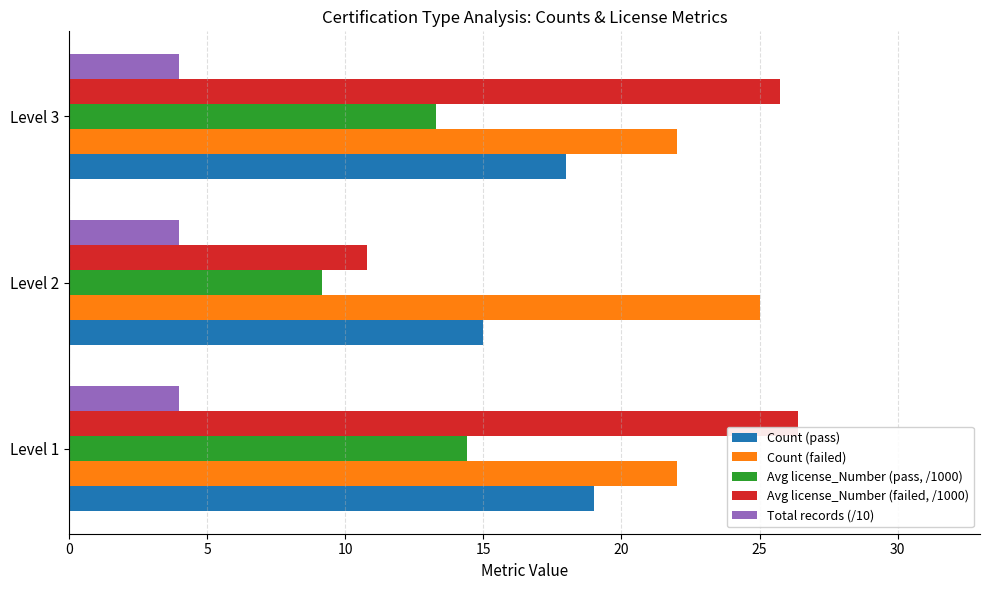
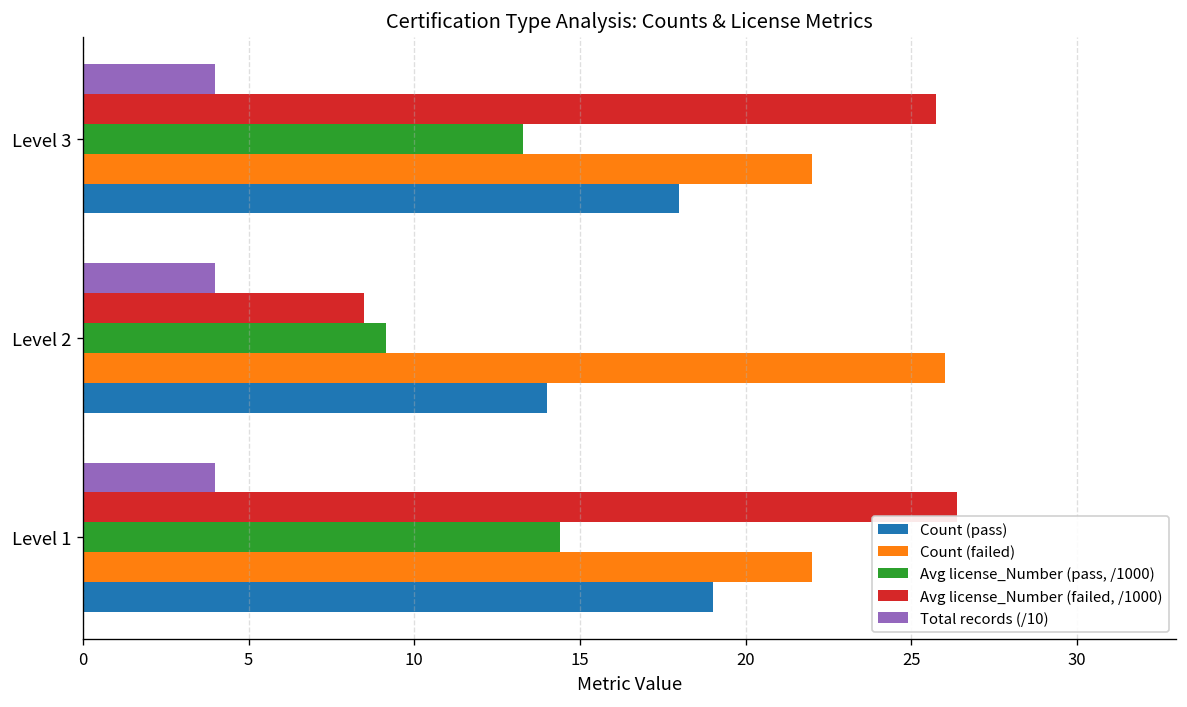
  {
    "Count (pass)": {
      "Level 3": 18,
-     "Level 2": 15,
+     "Level 2": 14,
      "Level 1": 19
    },
    "Count (failed)": {
      "Level 3": 22,
-     "Level 2": 25,
+     "Level 2": 26,
      "Level 1": 22
    },
    "Avg license_Number (pass, /1000)": {
      "Level 3": 13.3,
      "Level 2": 9.2,
      "Level 1": 14.4
    },
    "Avg license_Number (failed, /1000)": {
      "Level 3": 25.7,
-     "Level 2": 10.8,
+     "Level 2": 8.5,
      "Level 1": 26.4
    },
    "Total records (/10)": {
      "Level 3": 4.0,
      "Level 2": 4.0,
      "Level 1": 4.0
    }
  }
